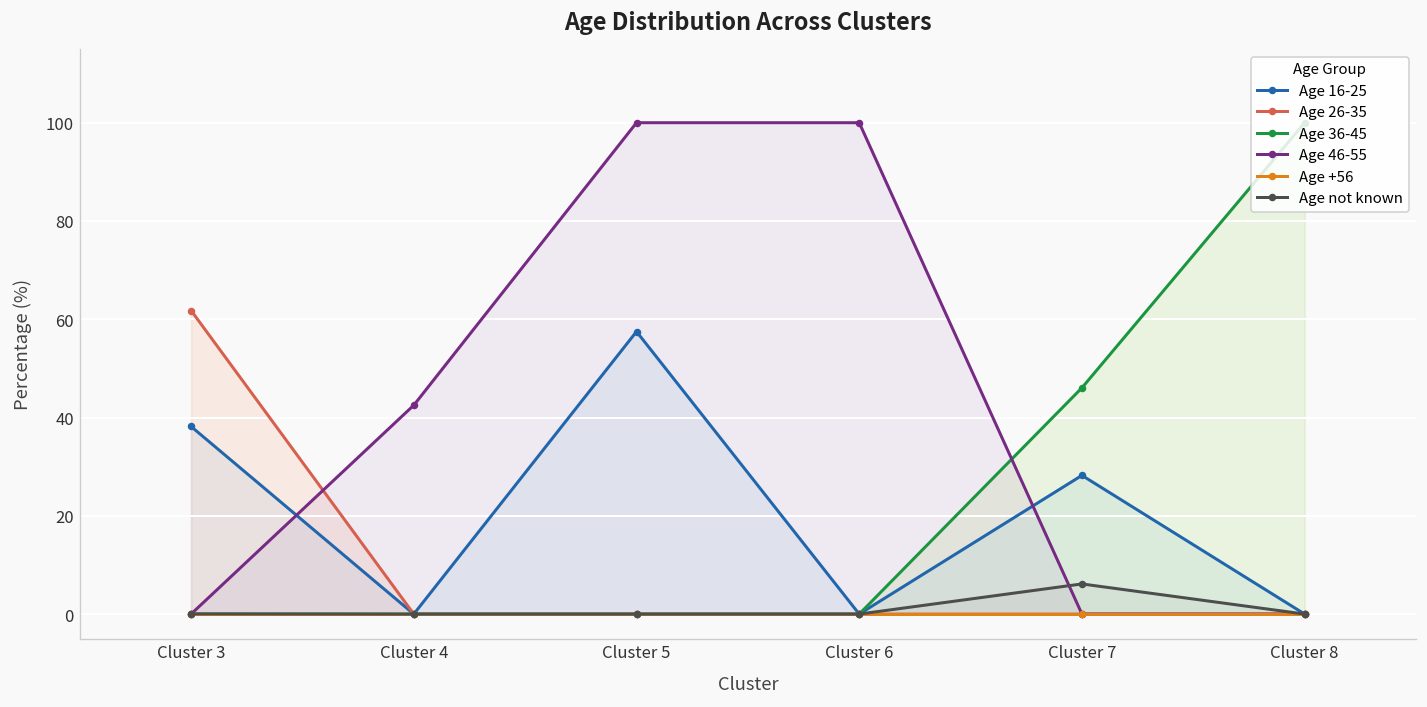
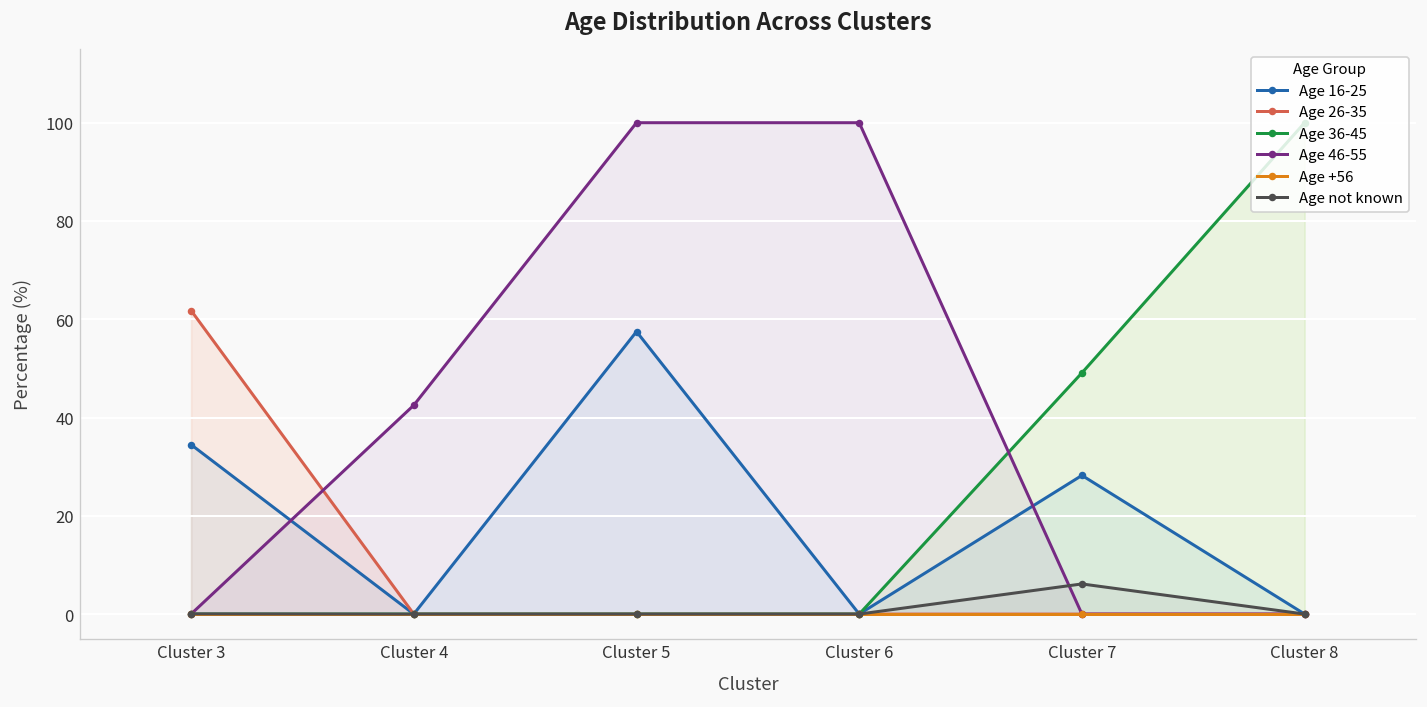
  {
    "Age 16-25": {
-     "Cluster 3": 38,
+     "Cluster 3": 34,
      "Cluster 5": 57,
      "Cluster 7": 28
    },
    "Age 26-35": {
      "Cluster 3": 62
    },
    "Age 36-45": {
-     "Cluster 7": 46
+     "Cluster 7": 49
    },
    "Age 46-55": {
      "Cluster 4": 43,
      "Cluster 5": 100,
      "Cluster 6": 100
    },
    "Age not known": {
      "Cluster 7": 6
    }
  }
